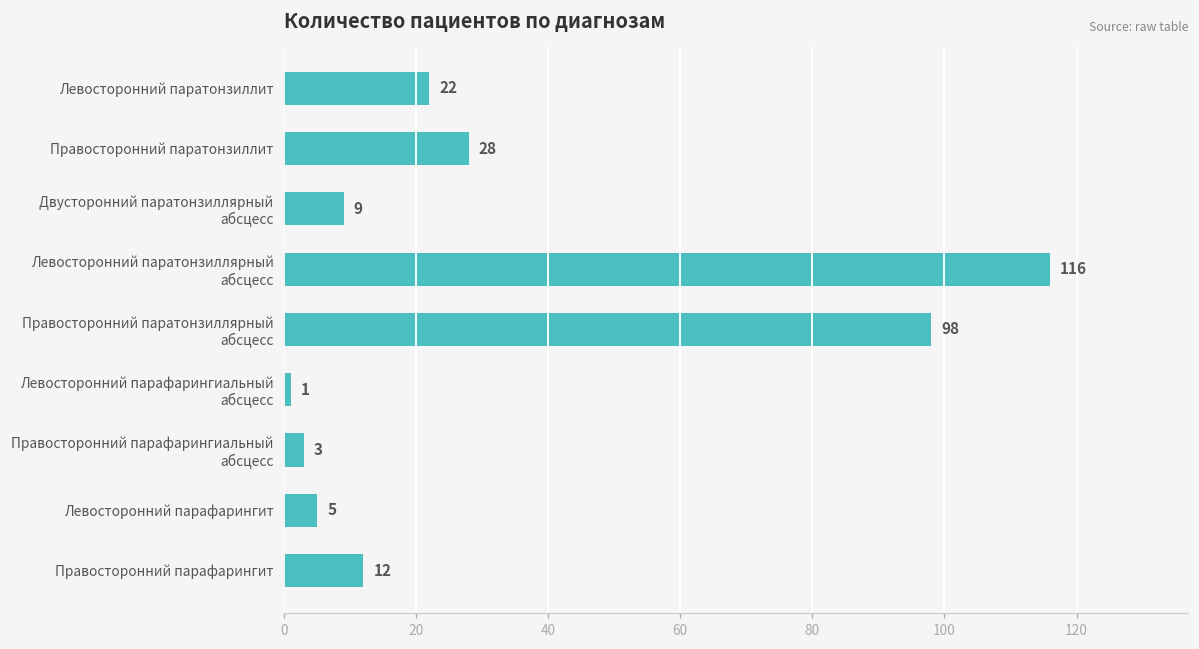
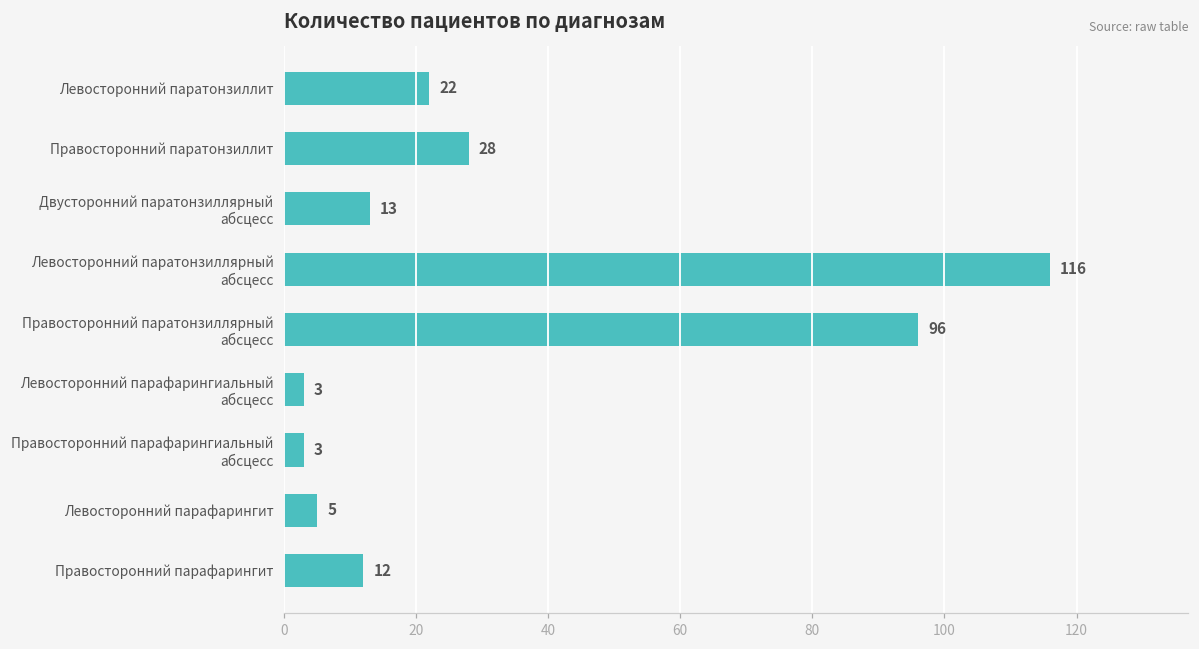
  {
    "Левосторонний паратонзиллит": 22,
    "Правосторонний паратонзиллит": 28,
-   "Двусторонний паратонзиллярный абсцесс": 9,
+   "Двусторонний паратонзиллярный абсцесс": 13,
    "Левосторонний паратонзиллярный абсцесс": 116,
-   "Правосторонний паратонзиллярный абсцесс": 98,
-   "Левосторонний парафарингиальный абсцесс": 1,
+   "Правосторонний паратонзиллярный абсцесс": 96,
+   "Левосторонний парафарингиальный абсцесс": 3,
    "Правосторонний парафарингиальный абсцесс": 3,
    "Левосторонний парафарингит": 5,
    "Правосторонний парафарингит": 12
  }
